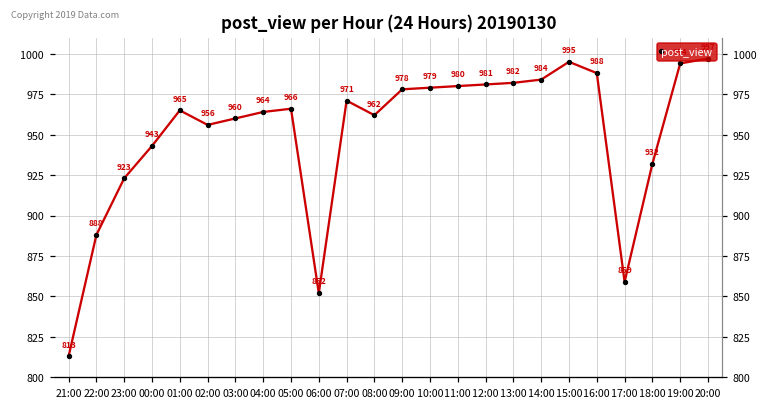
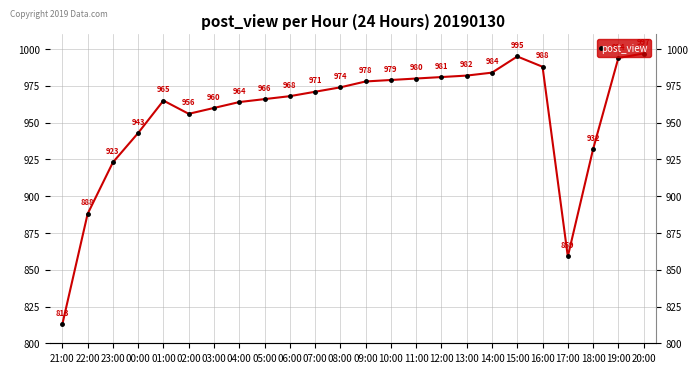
  {
    "21:00": 813,
    "22:00": 888,
    "23:00": 923,
    "00:00": 943,
    "01:00": 965,
    "02:00": 956,
    "03:00": 960,
    "04:00": 964,
    "05:00": 966,
-   "06:00": 852,
+   "06:00": 968,
    "07:00": 971,
-   "08:00": 962,
+   "08:00": 974,
    "09:00": 978,
    "10:00": 979,
    "11:00": 980,
    "12:00": 981,
    "13:00": 982,
    "14:00": 984,
    "15:00": 995,
    "16:00": 988,
    "17:00": 859,
    "18:00": 932
  }
